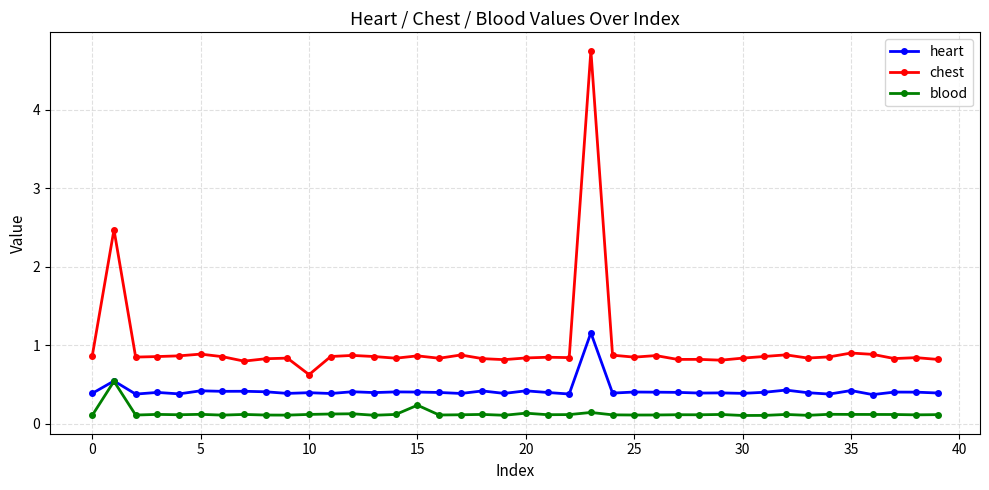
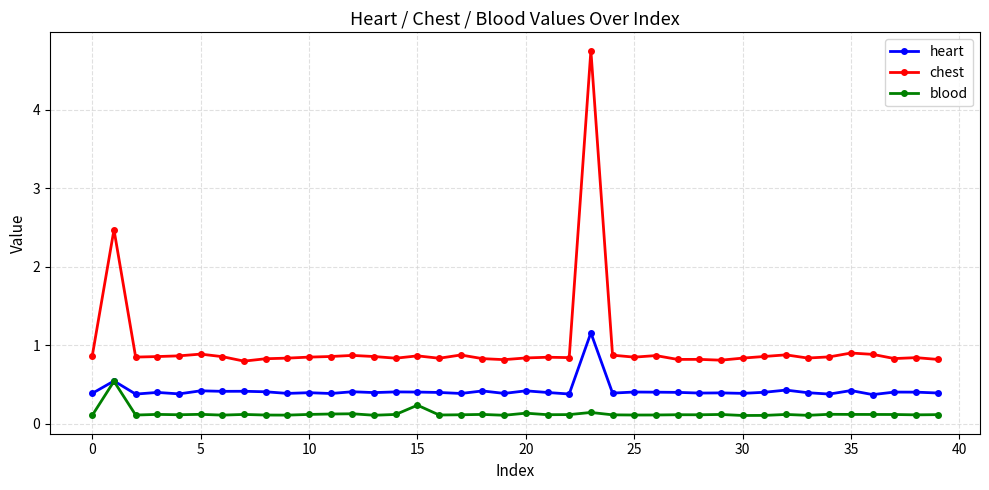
  {
    "heart": {
      "0": 0.4,
      "5": 0.4,
      "10": 0.4,
      "15": 0.4,
      "20": 0.4,
      "25": 0.4,
      "30": 0.4,
      "35": 0.4
    },
    "chest": {
      "0": 0.9,
      "5": 0.9,
-     "10": 0.6,
+     "10": 0.9,
      "15": 0.9,
      "20": 0.8,
      "25": 0.9,
      "30": 0.8,
      "35": 0.9
    },
    "blood": {
      "0": 0.1,
      "5": 0.1,
      "10": 0.1,
      "15": 0.2,
      "20": 0.1,
      "25": 0.1,
      "30": 0.1,
      "35": 0.1
    }
  }
